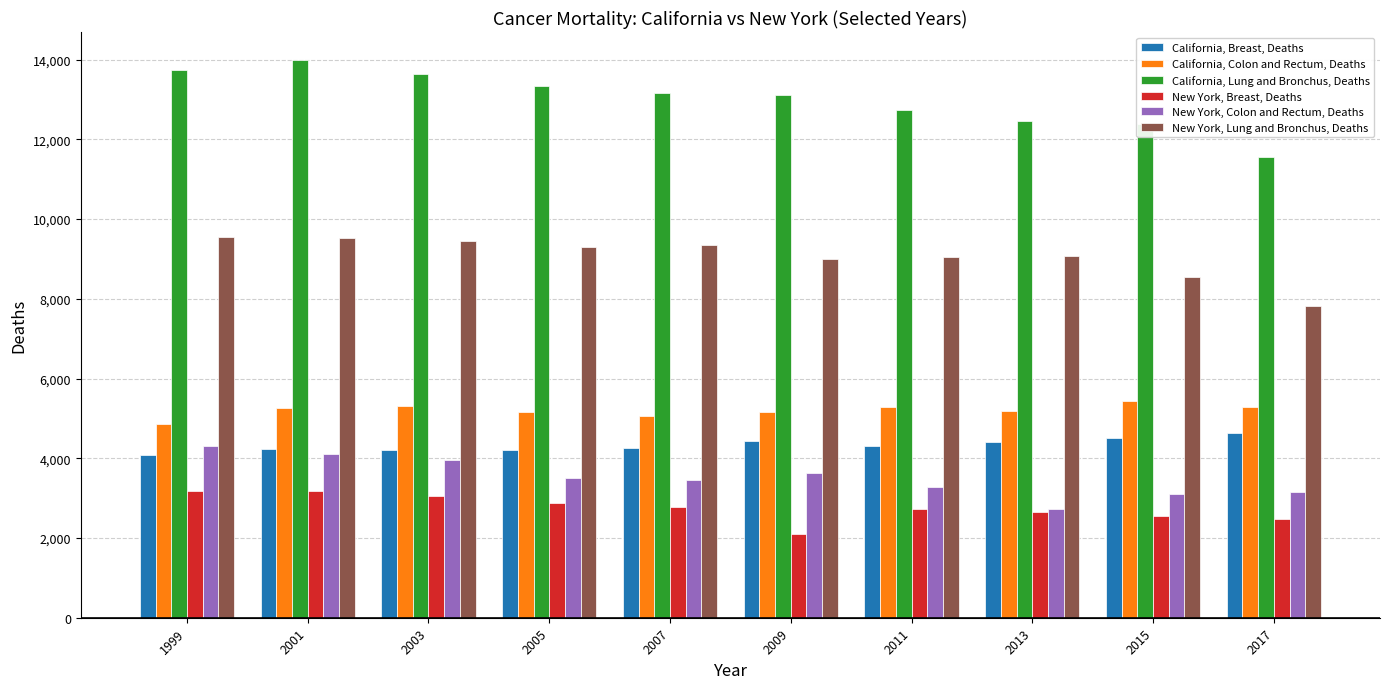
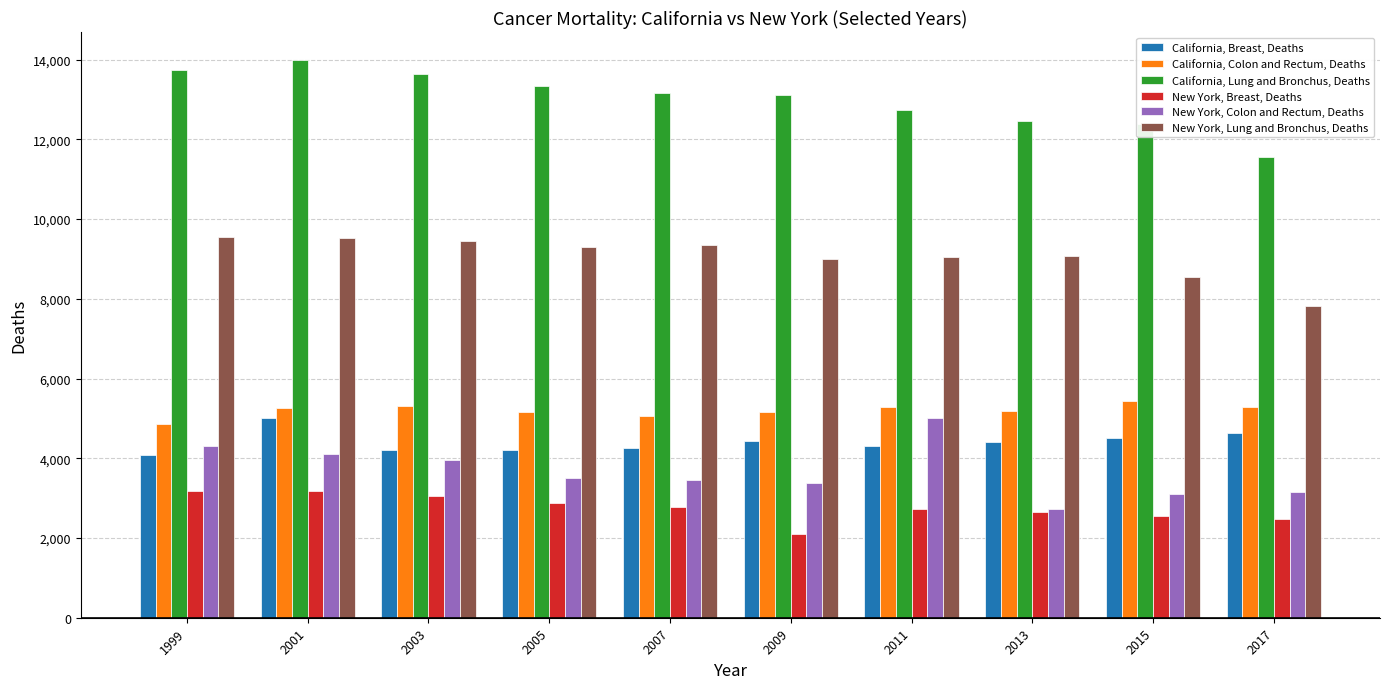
  {
    "California, Breast, Deaths": {
      "1999": "4,100",
-     "2001": "4,200",
+     "2001": "5,000",
      "2003": "4,200",
      "2005": "4,200",
      "2007": "4,300",
      "2009": "4,400",
      "2011": "4,300",
      "2013": "4,400",
      "2015": "4,500",
      "2017": "4,600"
    },
    "California, Colon and Rectum, Deaths": {
      "1999": "4,900",
      "2001": "5,300",
      "2003": "5,300",
      "2005": "5,200",
      "2007": "5,100",
      "2009": "5,200",
      "2011": "5,300",
      "2013": "5,200",
      "2015": "5,400",
      "2017": "5,300"
    },
    "California, Lung and Bronchus, Deaths": {
      "1999": "13,700",
      "2001": "14,000",
      "2003": "13,600",
      "2005": "13,300",
      "2007": "13,200",
      "2009": "13,100",
      "2011": "12,700",
      "2013": "12,500",
      "2017": "11,600"
    },
    "New York, Breast, Deaths": {
      "1999": "3,200",
      "2001": "3,200",
      "2003": "3,000",
      "2005": "2,900",
      "2007": "2,800",
      "2009": "2,100",
      "2011": "2,700",
      "2013": "2,700",
      "2015": "2,600",
      "2017": "2,500"
    },
    "New York, Colon and Rectum, Deaths": {
      "1999": "4,300",
      "2001": "4,100",
      "2003": "4,000",
      "2005": "3,500",
      "2007": "3,500",
-     "2009": "3,600",
-     "2011": "3,300",
+     "2009": "3,400",
+     "2011": "5,000",
      "2013": "2,700",
      "2015": "3,100",
      "2017": "3,200"
    },
    "New York, Lung and Bronchus, Deaths": {
      "1999": "9,600",
      "2001": "9,500",
      "2003": "9,500",
      "2005": "9,300",
      "2007": "9,300",
      "2009": "9,000",
      "2011": "9,100",
      "2013": "9,100",
      "2015": "8,600",
      "2017": "7,800"
    }
  }
